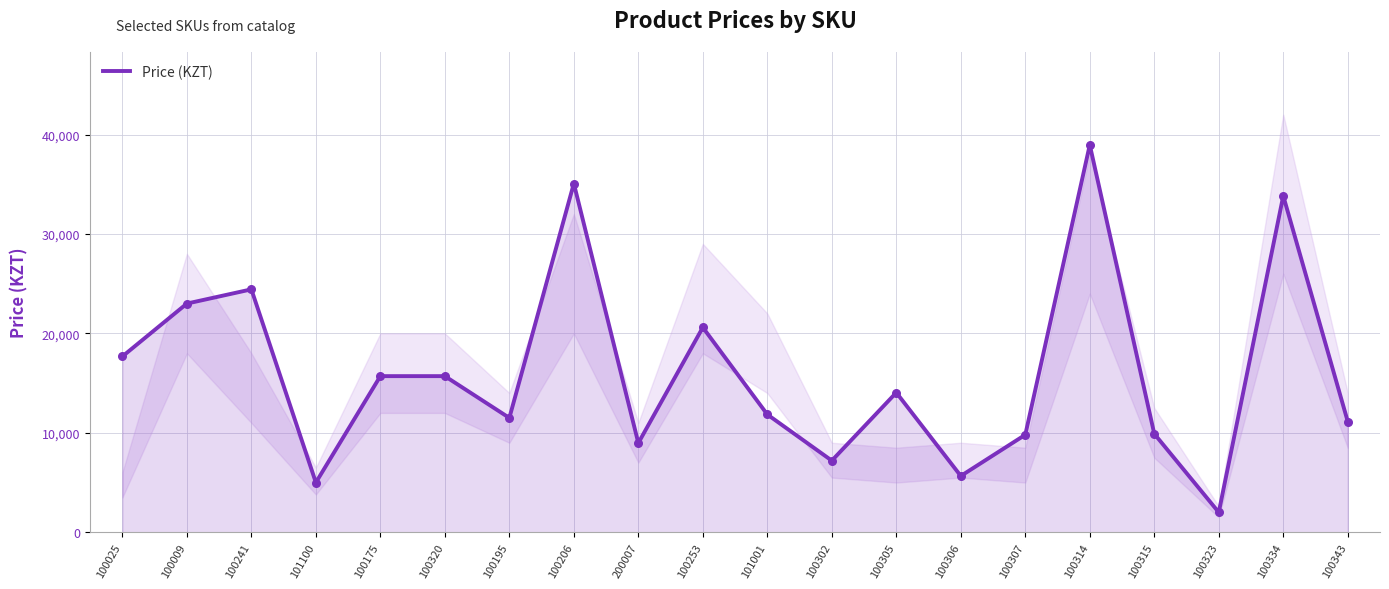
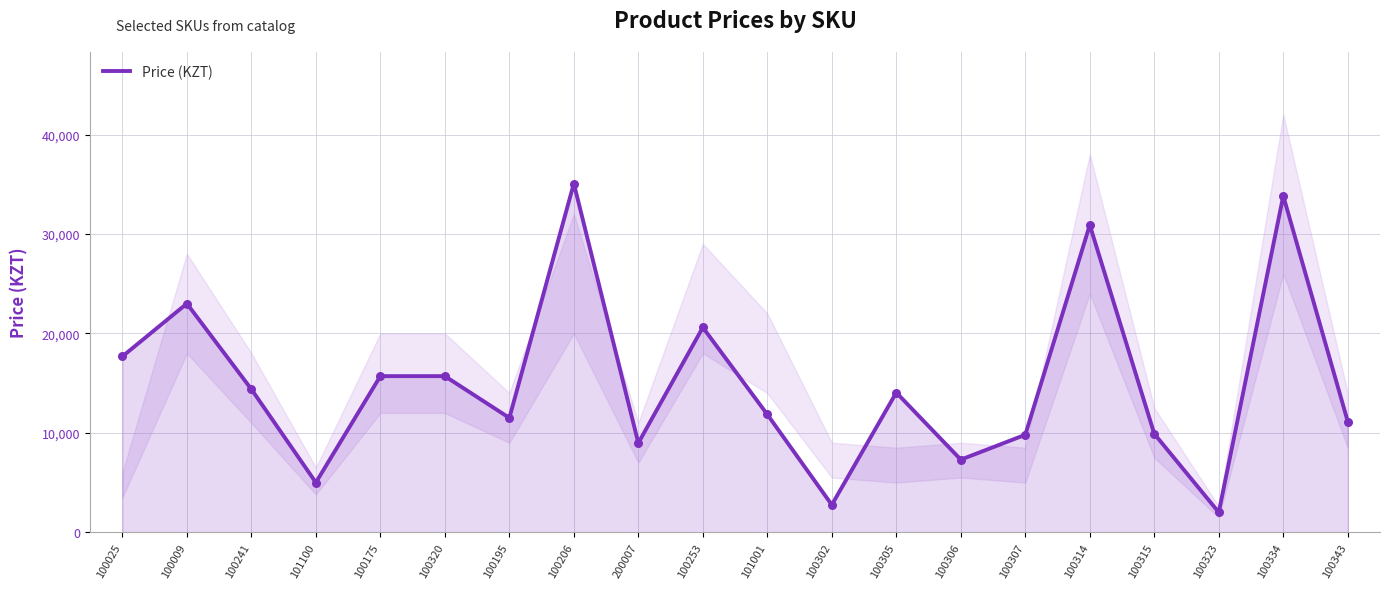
  {
    "Price (KZT)": {
      "100025": "18,000",
      "100009": "23,000",
-     "100241": "24,000",
+     "100241": "14,000",
      "101100": "5,000",
      "100175": "16,000",
      "100320": "16,000",
      "100195": "12,000",
      "100206": "35,000",
      "200007": "9,000",
      "100253": "21,000",
      "101001": "12,000",
-     "100302": "7,000",
+     "100302": "3,000",
      "100305": "14,000",
-     "100306": "6,000",
+     "100306": "7,000",
      "100307": "10,000",
-     "100314": "39,000",
+     "100314": "31,000",
      "100315": "10,000",
      "100323": "2,000",
      "100334": "34,000",
      "100343": "11,000"
    }
  }
